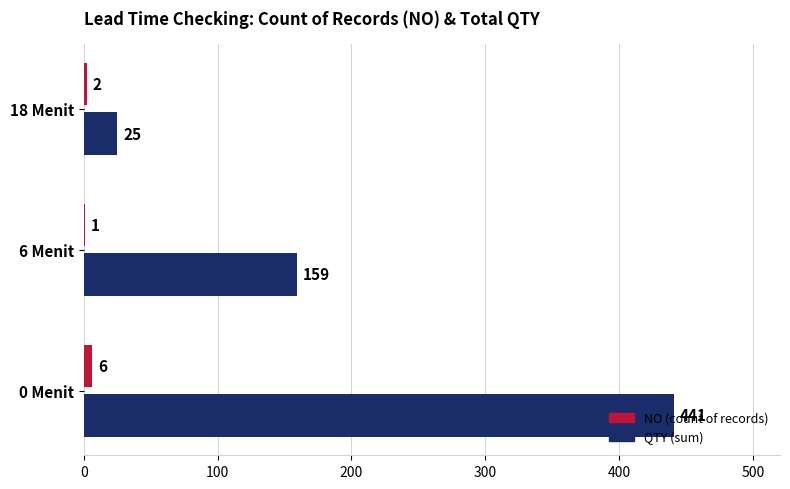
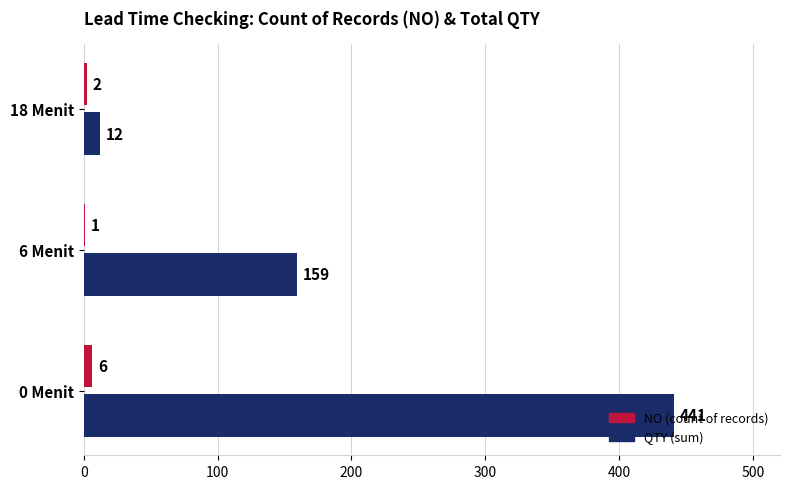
  {
    "QTY (sum)": {
-     "18 Menit": 25,
+     "18 Menit": 12,
      "6 Menit": 159,
      "0 Menit": 441
    }
  }
